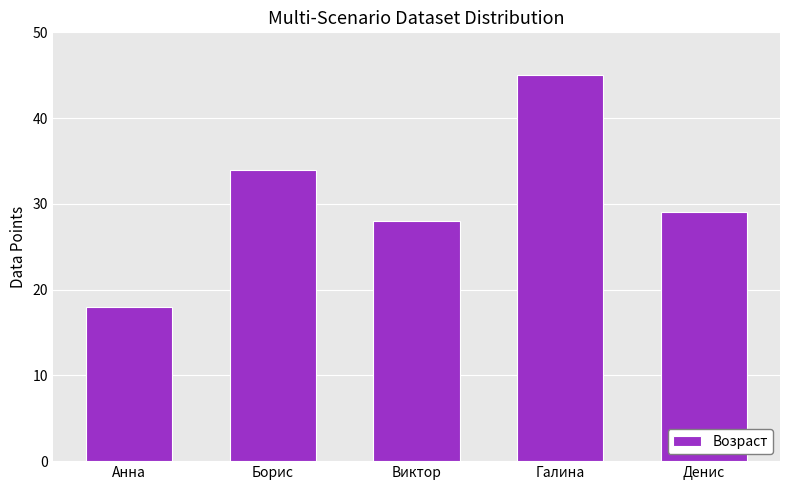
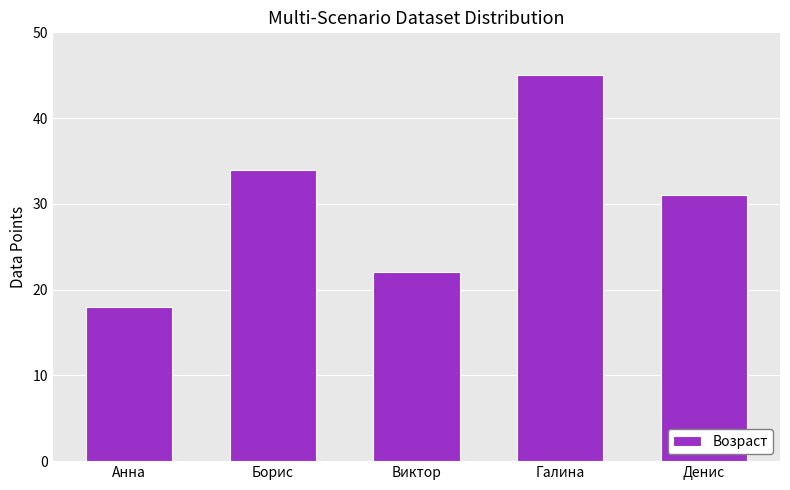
  {
    "Анна": 18,
    "Борис": 34,
-   "Виктор": 28,
+   "Виктор": 22,
    "Галина": 45,
-   "Денис": 29
+   "Денис": 31
  }
